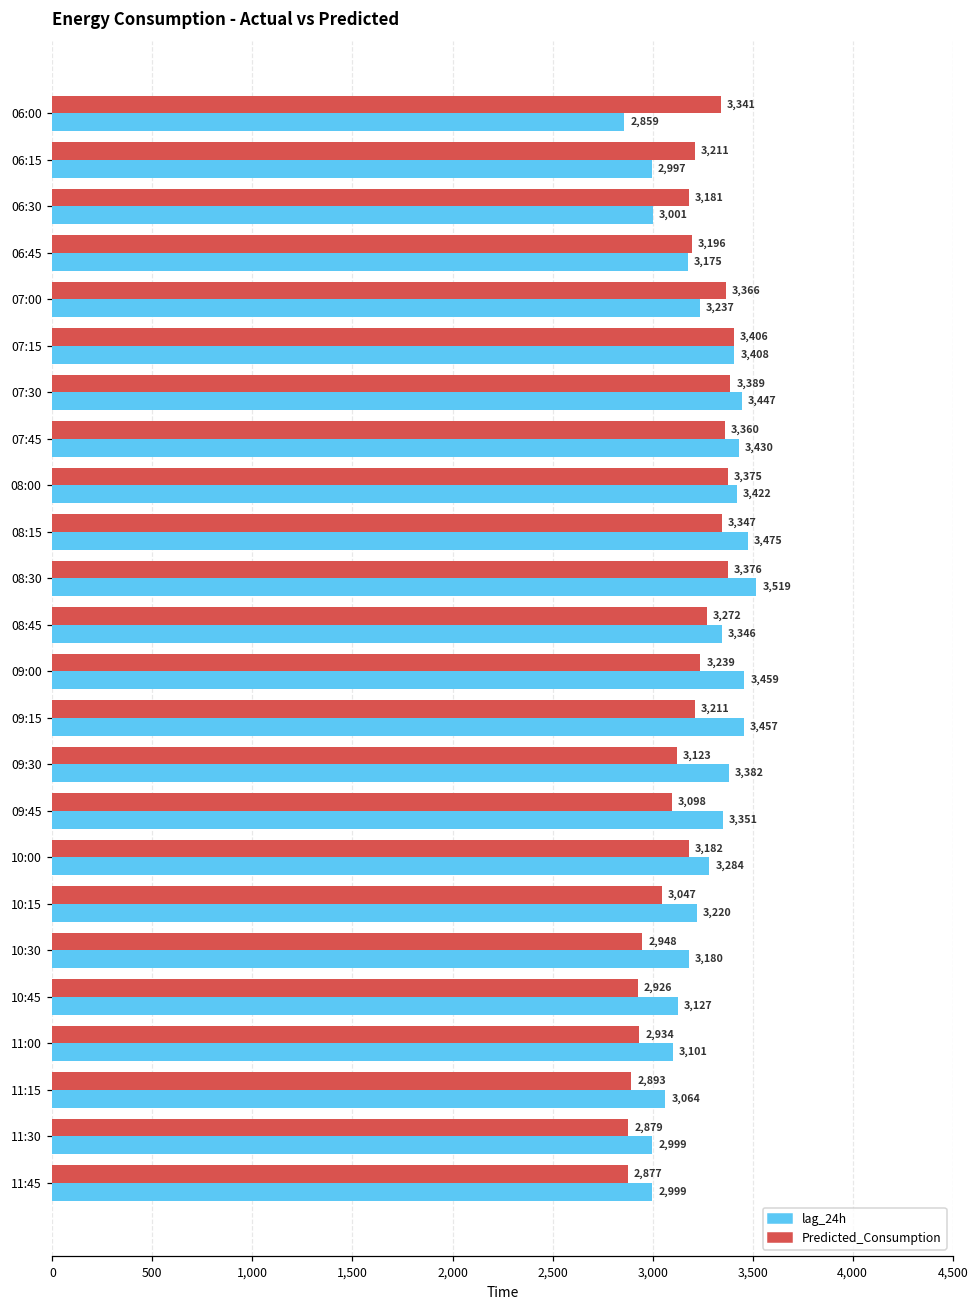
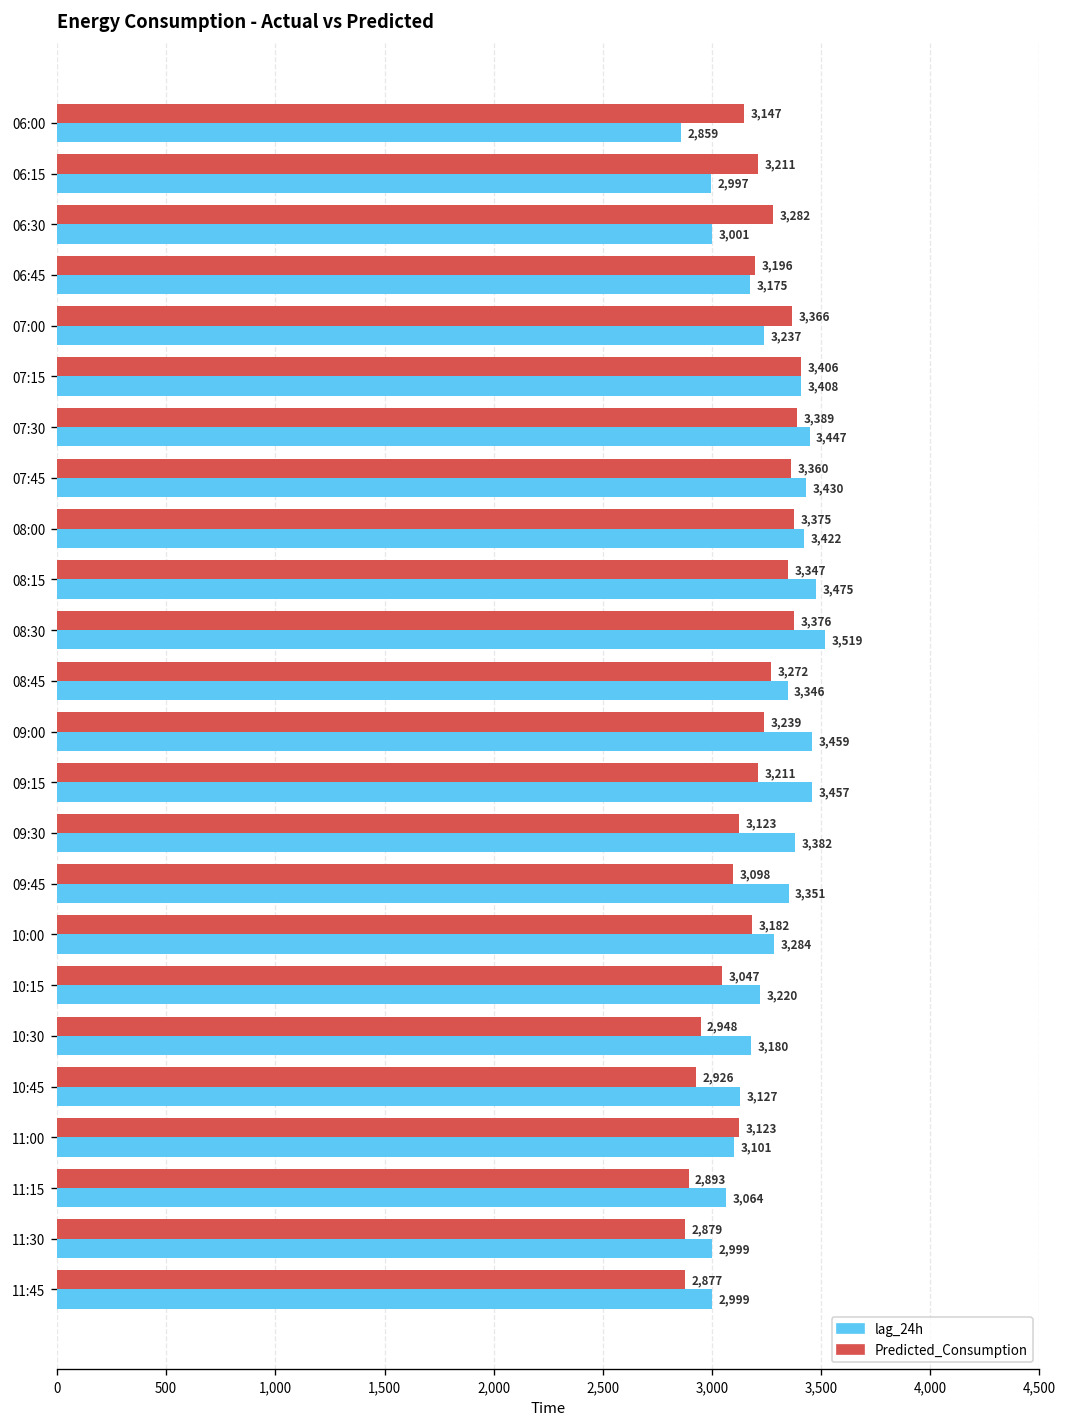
  {
    "lag_24h": {
      "06:00": "2,859",
      "06:15": "2,997",
      "06:30": "3,001",
      "06:45": "3,175",
      "07:00": "3,237",
      "07:15": "3,408",
      "07:30": "3,447",
      "07:45": "3,430",
      "08:00": "3,422",
      "08:15": "3,475",
      "08:30": "3,519",
      "08:45": "3,346",
      "09:00": "3,459",
      "09:15": "3,457",
      "09:30": "3,382",
      "09:45": "3,351",
      "10:00": "3,284",
      "10:15": "3,220",
      "10:30": "3,180",
      "10:45": "3,127",
      "11:00": "3,101",
      "11:15": "3,064",
      "11:30": "2,999",
      "11:45": "2,999"
    },
    "Predicted_Consumption": {
-     "06:00": "3,341",
+     "06:00": "3,147",
      "06:15": "3,211",
-     "06:30": "3,181",
+     "06:30": "3,282",
      "06:45": "3,196",
      "07:00": "3,366",
      "07:15": "3,406",
      "07:30": "3,389",
      "07:45": "3,360",
      "08:00": "3,375",
      "08:15": "3,347",
      "08:30": "3,376",
      "08:45": "3,272",
      "09:00": "3,239",
      "09:15": "3,211",
      "09:30": "3,123",
      "09:45": "3,098",
      "10:00": "3,182",
      "10:15": "3,047",
      "10:30": "2,948",
      "10:45": "2,926",
-     "11:00": "2,934",
+     "11:00": "3,123",
      "11:15": "2,893",
      "11:30": "2,879",
      "11:45": "2,877"
    }
  }
